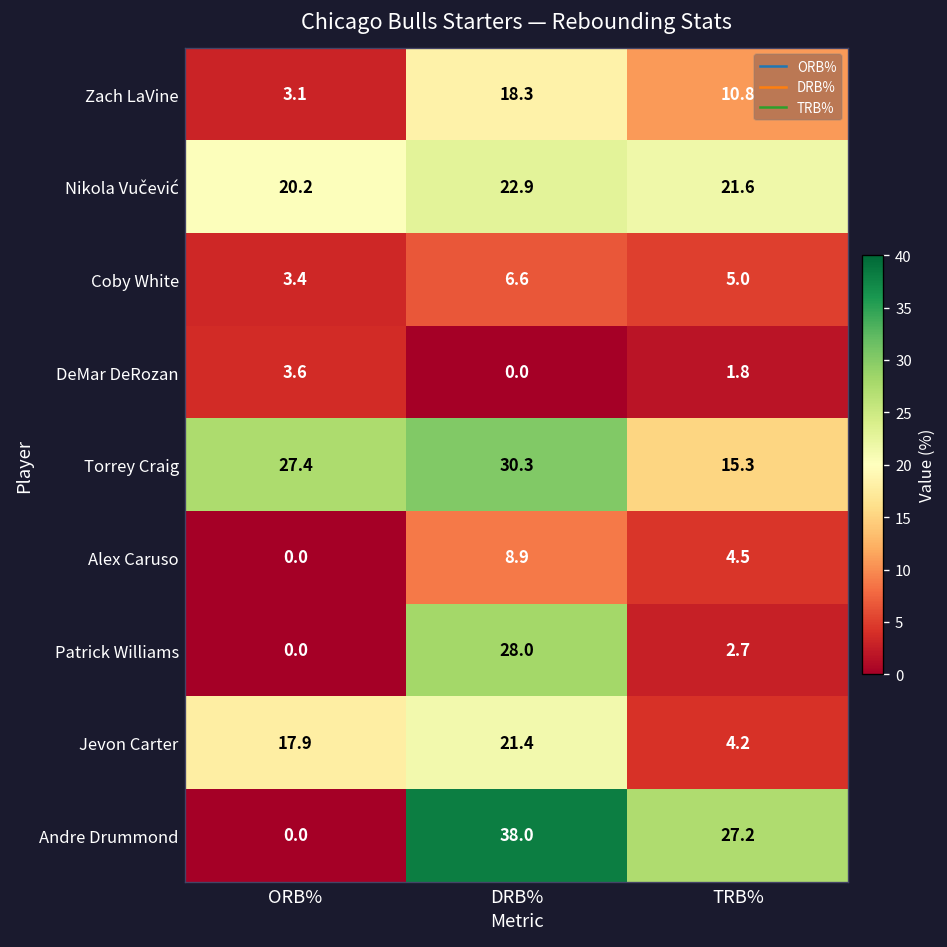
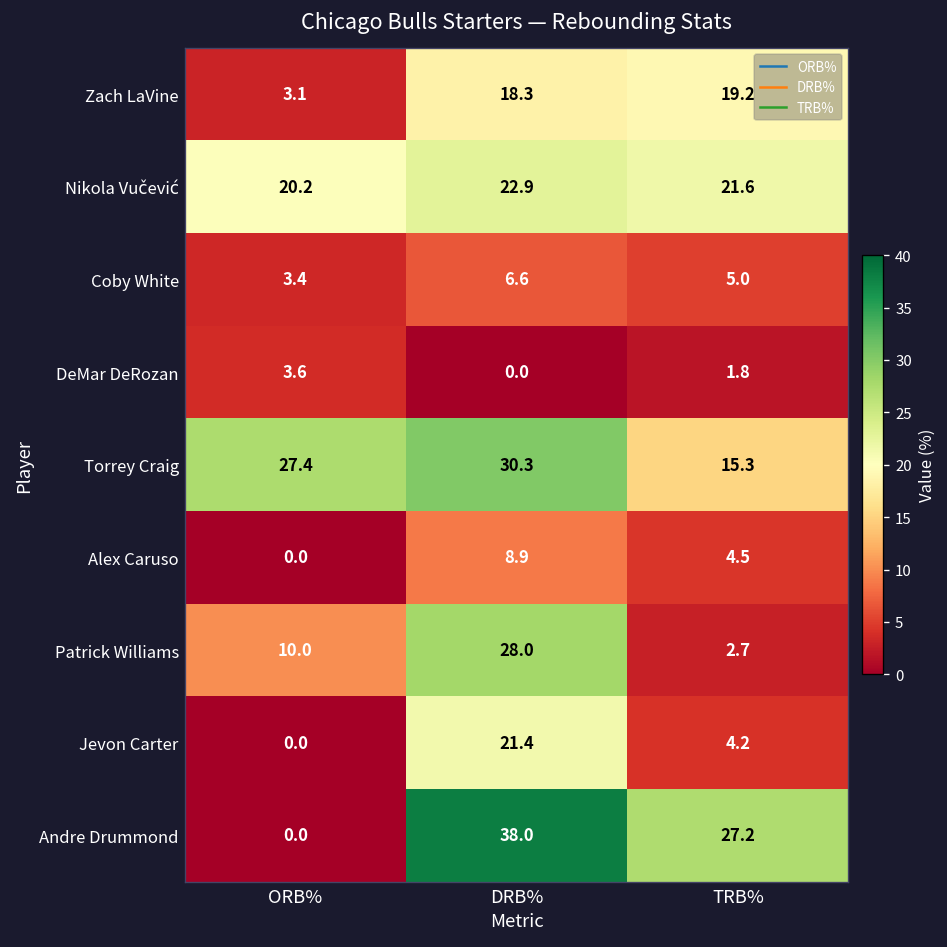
  {
    "Zach LaVine": {
      "ORB%": 3.1,
      "DRB%": 18.3,
-     "TRB%": 10.8
+     "TRB%": 19.2
    },
    "Nikola Vučević": {
      "ORB%": 20.2,
      "DRB%": 22.9,
      "TRB%": 21.6
    },
    "Coby White": {
      "ORB%": 3.4,
      "DRB%": 6.6,
      "TRB%": 5.0
    },
    "DeMar DeRozan": {
      "ORB%": 3.6,
      "DRB%": 0.0,
      "TRB%": 1.8
    },
    "Torrey Craig": {
      "ORB%": 27.4,
      "DRB%": 30.3,
      "TRB%": 15.3
    },
    "Alex Caruso": {
      "ORB%": 0.0,
      "DRB%": 8.9,
      "TRB%": 4.5
    },
    "Patrick Williams": {
-     "ORB%": 0.0,
+     "ORB%": 10.0,
      "DRB%": 28.0,
      "TRB%": 2.7
    },
    "Jevon Carter": {
-     "ORB%": 17.9,
+     "ORB%": 0.0,
      "DRB%": 21.4,
      "TRB%": 4.2
    },
    "Andre Drummond": {
      "ORB%": 0.0,
      "DRB%": 38.0,
      "TRB%": 27.2
    }
  }
